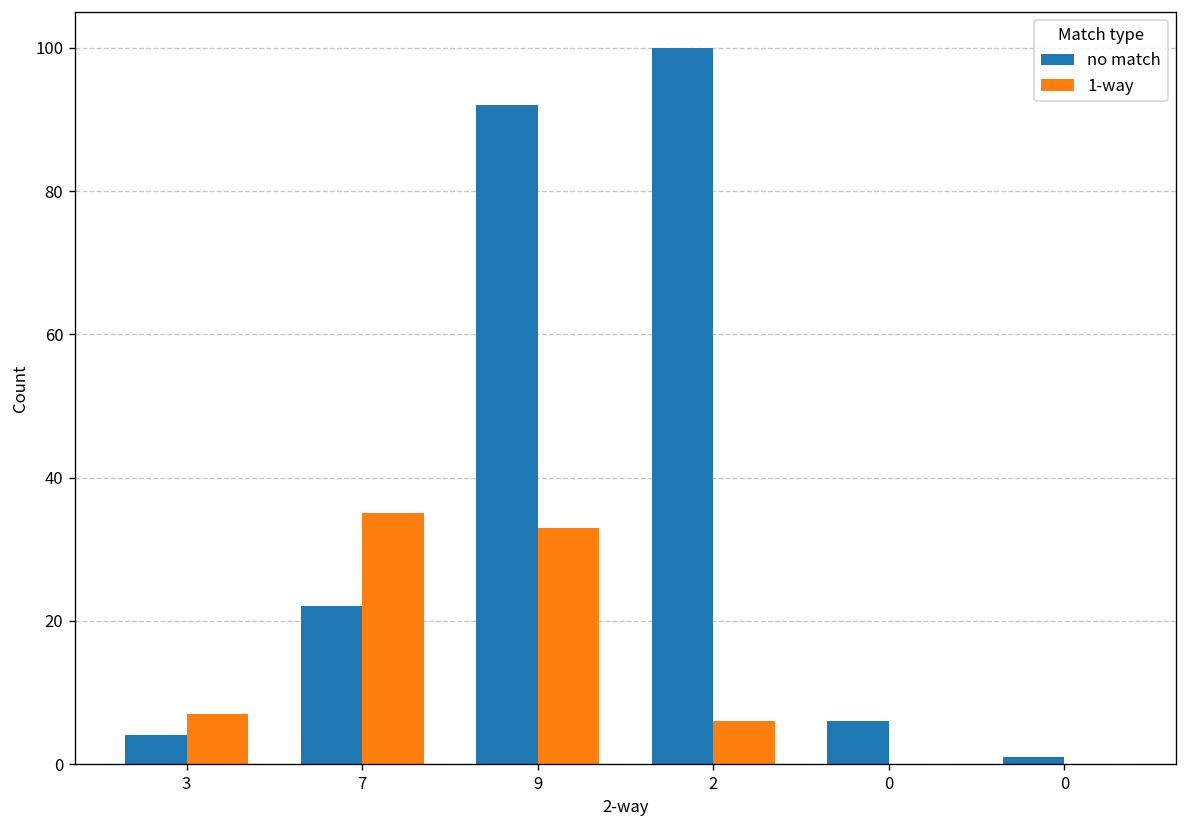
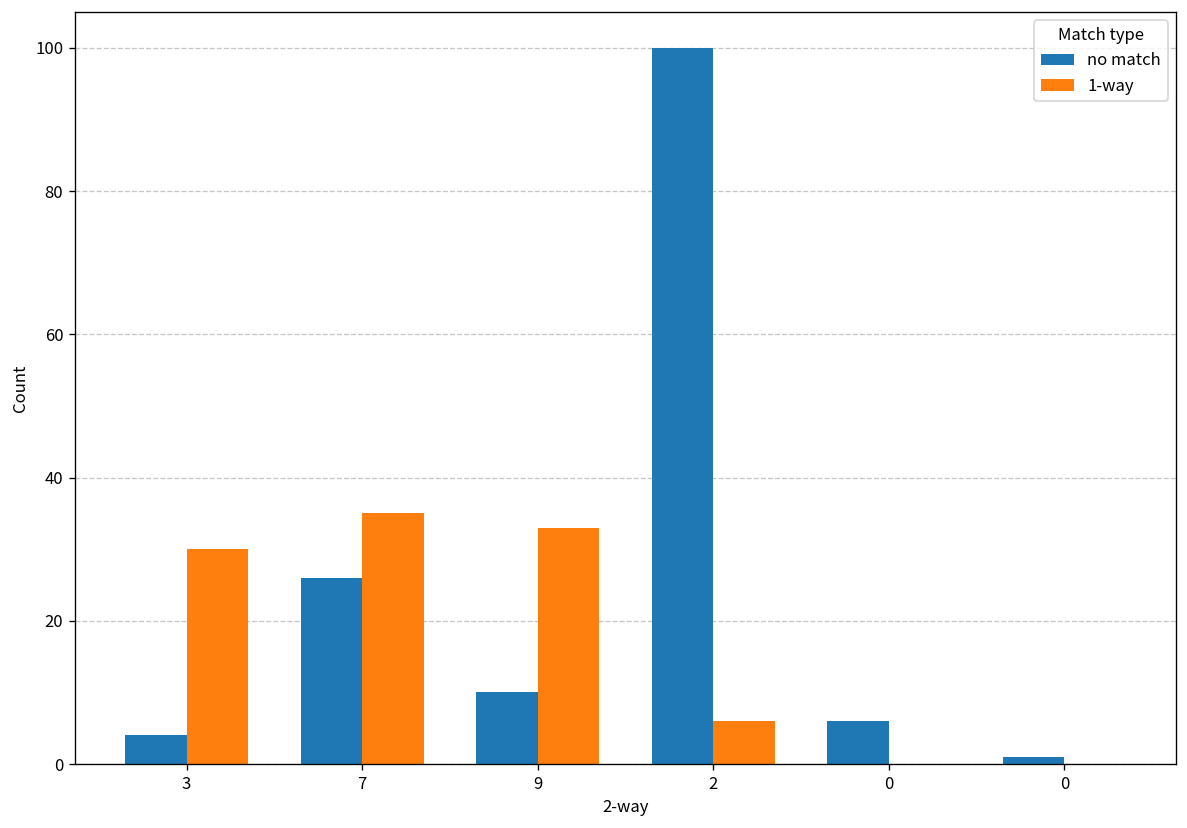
  {
    "no match": {
      "3": 4,
-     "7": 22,
-     "9": 92,
+     "7": 26,
+     "9": 10,
      "2": 100
    },
    "1-way": {
-     "3": 7,
+     "3": 30,
      "7": 35,
      "9": 33,
      "2": 6
    }
  }
